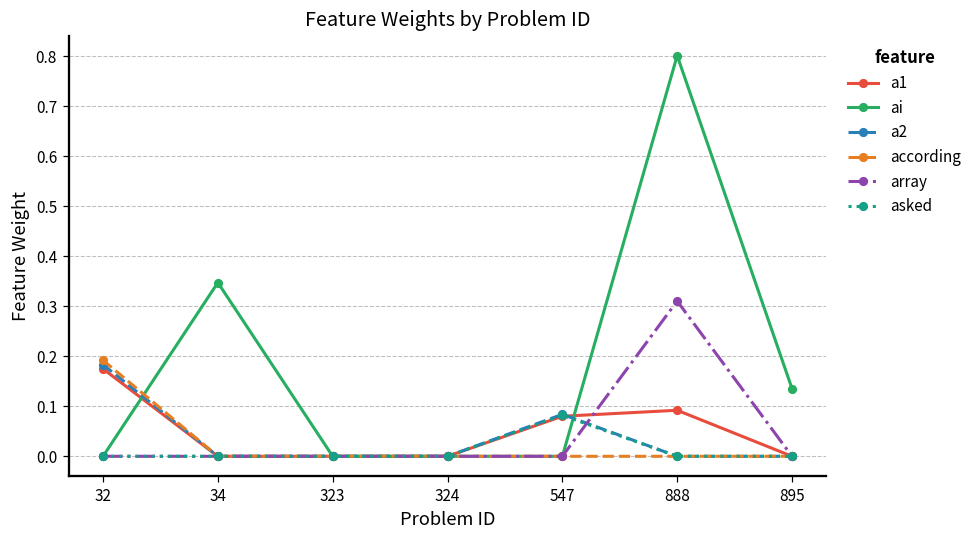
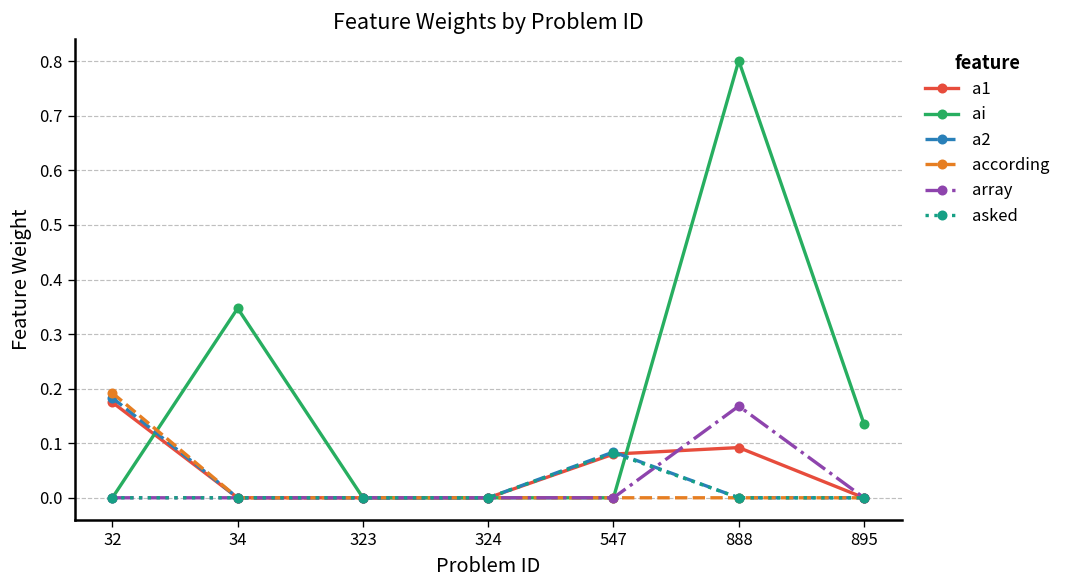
  {
    "a2": {
      "32": 0.18
    },
    "array": {
-     "888": 0.31
+     "888": 0.17
    }
  }
